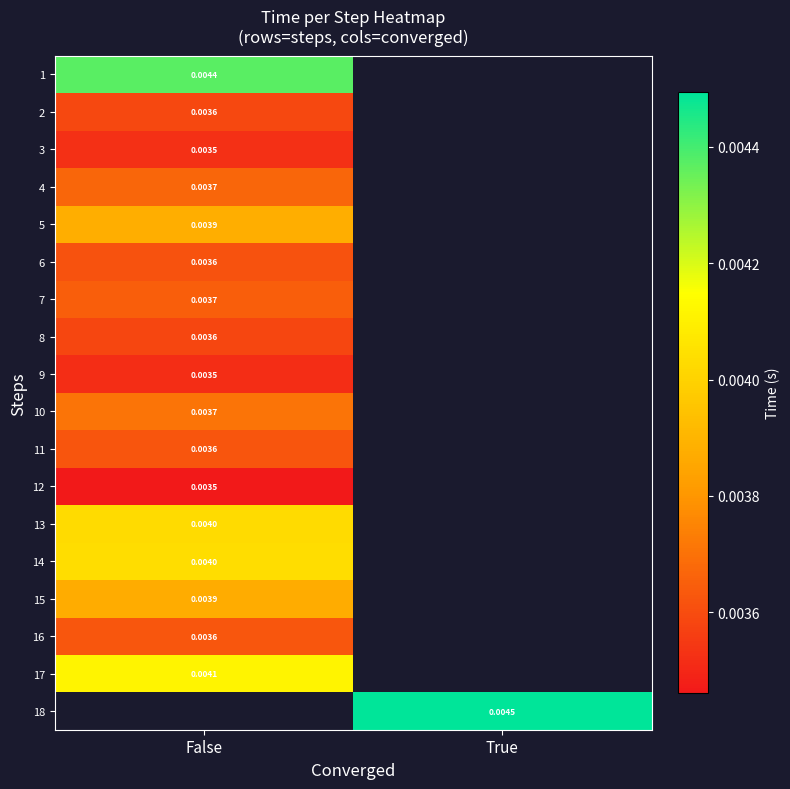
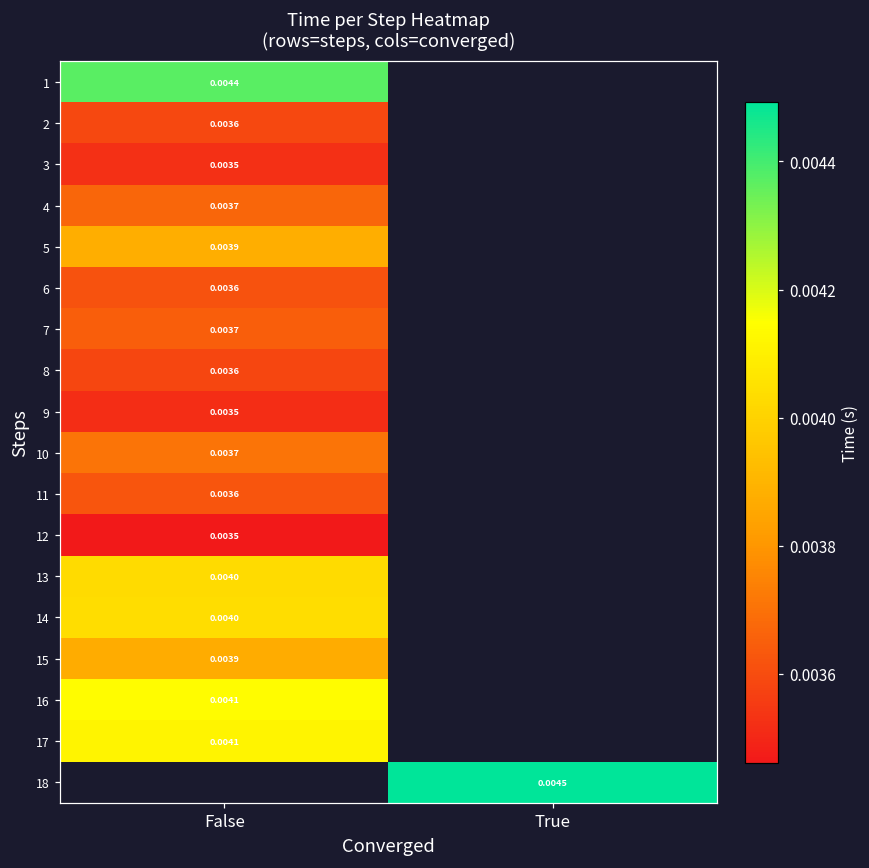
  {
    "1": {
      "False": 0.0044
    },
    "2": {
      "False": 0.0036
    },
    "3": {
      "False": 0.0035
    },
    "4": {
      "False": 0.0037
    },
    "5": {
      "False": 0.0039
    },
    "6": {
      "False": 0.0036
    },
    "7": {
      "False": 0.0037
    },
    "8": {
      "False": 0.0036
    },
    "9": {
      "False": 0.0035
    },
    "10": {
      "False": 0.0037
    },
    "11": {
      "False": 0.0036
    },
    "12": {
      "False": 0.0035
    },
    "13": {
      "False": 0.0040
    },
    "14": {
      "False": 0.0040
    },
    "15": {
      "False": 0.0039
    },
    "16": {
-     "False": 0.0036
+     "False": 0.0041
    },
    "17": {
      "False": 0.0041
    },
    "18": {
      "True": 0.0045
    }
  }
